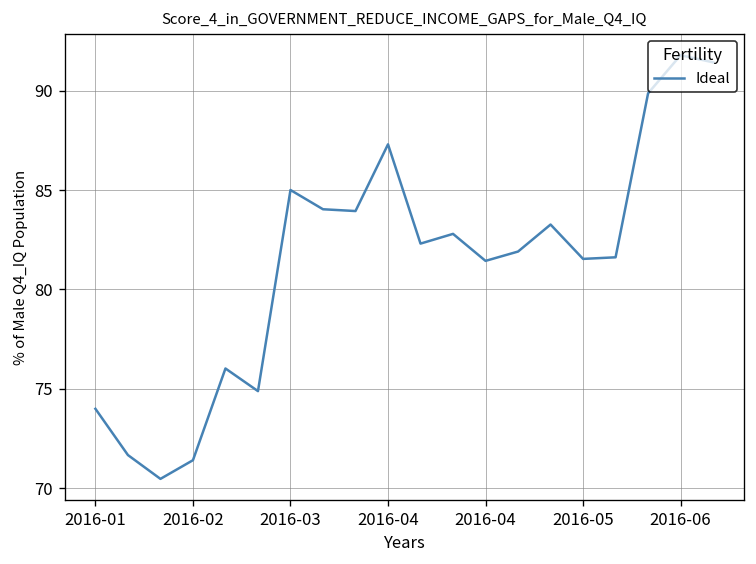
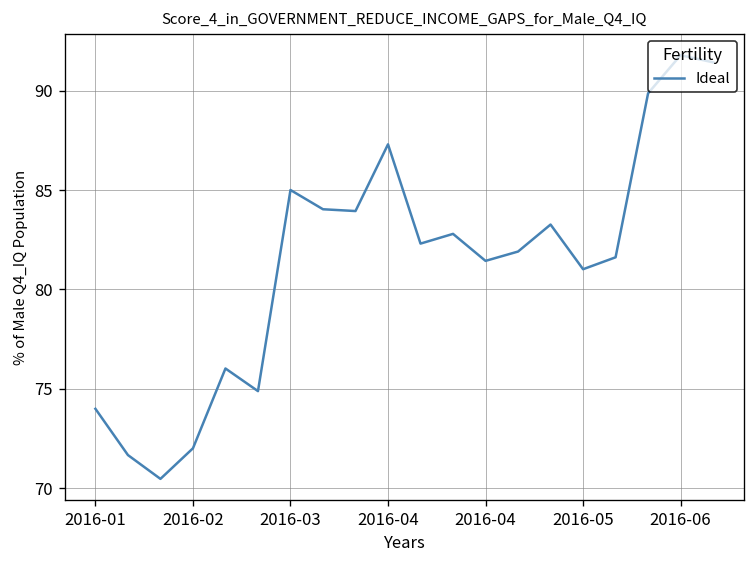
  {
    "2016-01": 74.0,
-   "2016-02": 71.4,
+   "2016-02": 72.0,
    "2016-03": 85.0,
-   "2016-05": 81.5
+   "2016-05": 81.0
  }
